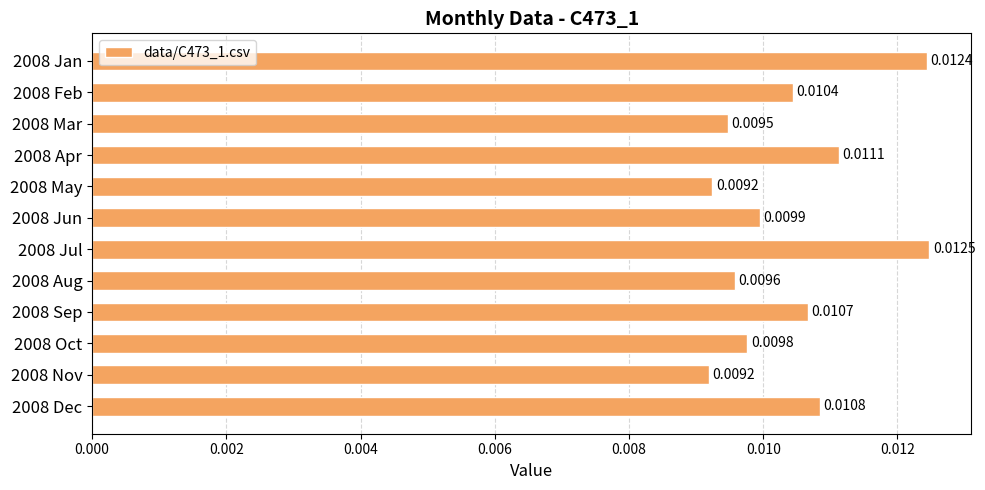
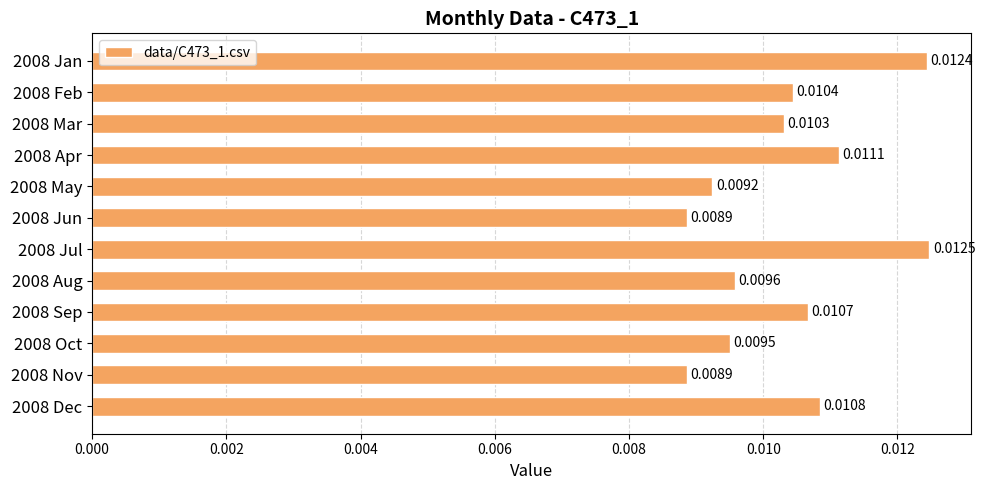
  {
    "2008 Jan": 0.0124,
    "2008 Feb": 0.0104,
-   "2008 Mar": 0.0095,
+   "2008 Mar": 0.0103,
    "2008 Apr": 0.0111,
    "2008 May": 0.0092,
-   "2008 Jun": 0.0099,
+   "2008 Jun": 0.0089,
    "2008 Jul": 0.0125,
    "2008 Aug": 0.0096,
    "2008 Sep": 0.0107,
-   "2008 Oct": 0.0098,
-   "2008 Nov": 0.0092,
+   "2008 Oct": 0.0095,
+   "2008 Nov": 0.0089,
    "2008 Dec": 0.0108
  }
